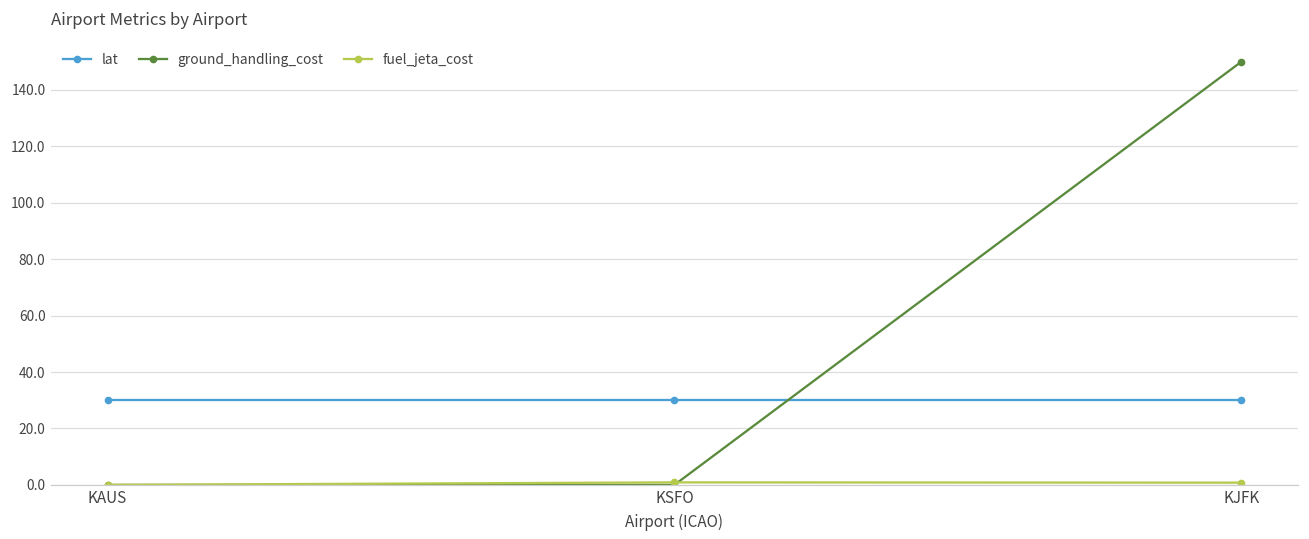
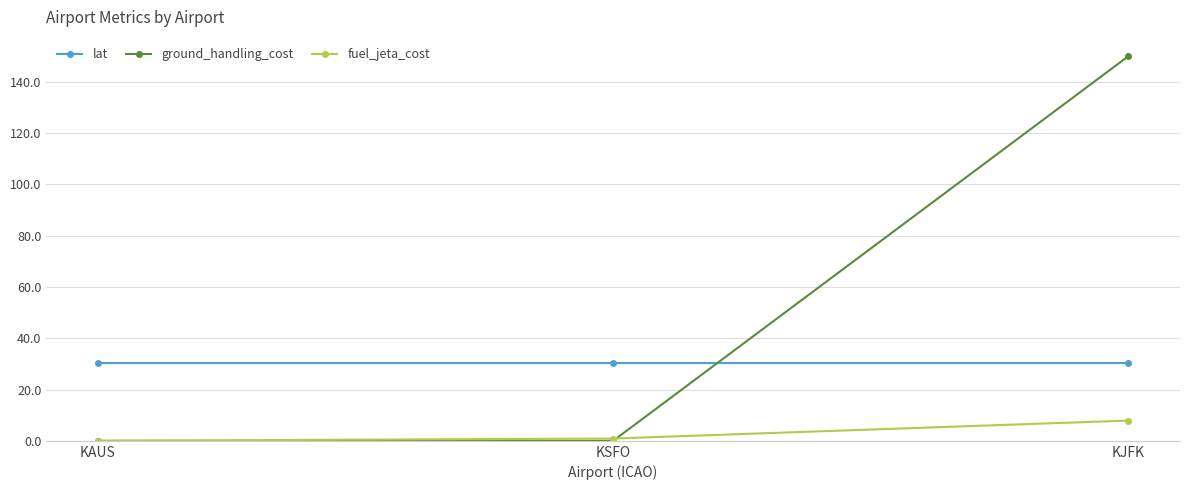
  {
    "lat": {
      "KAUS": 30,
      "KSFO": 30,
      "KJFK": 30
    },
    "ground_handling_cost": {
      "KJFK": 150
    },
    "fuel_jeta_cost": {
-     "KJFK": 1
+     "KJFK": 8
    }
  }
